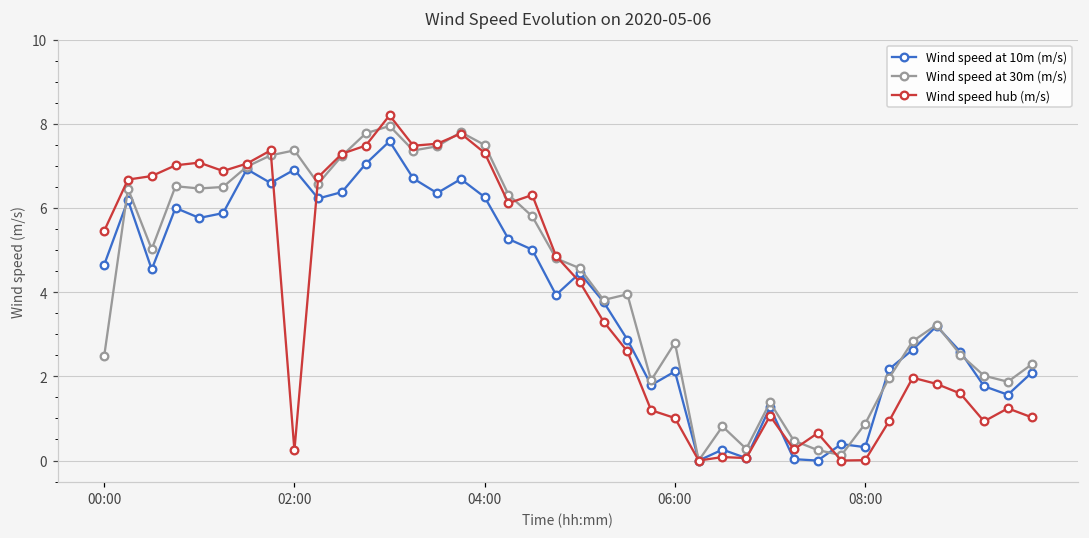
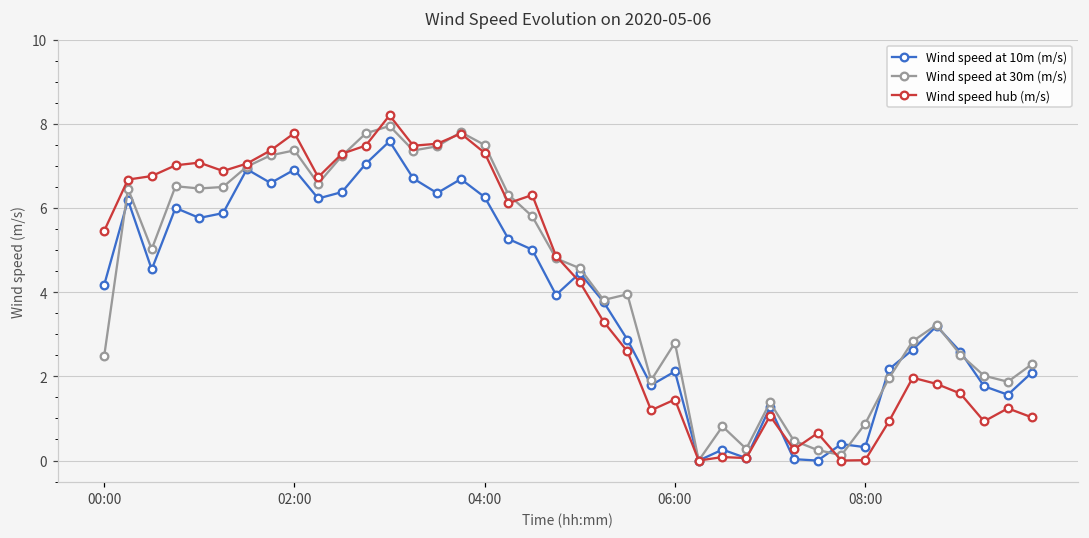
  {
    "Wind speed at 10m (m/s)": {
-     "00:00": 4.7,
+     "00:00": 4.2,
      "02:00": 6.9,
      "04:00": 6.3,
      "06:00": 2.1,
      "08:00": 0.3
    },
    "Wind speed at 30m (m/s)": {
      "00:00": 2.5,
      "02:00": 7.4,
      "04:00": 7.5,
      "06:00": 2.8,
      "08:00": 0.9
    },
    "Wind speed hub (m/s)": {
      "00:00": 5.5,
-     "02:00": 0.2,
+     "02:00": 7.8,
      "04:00": 7.3,
-     "06:00": 1.0,
+     "06:00": 1.5,
      "08:00": 0.0
    }
  }
